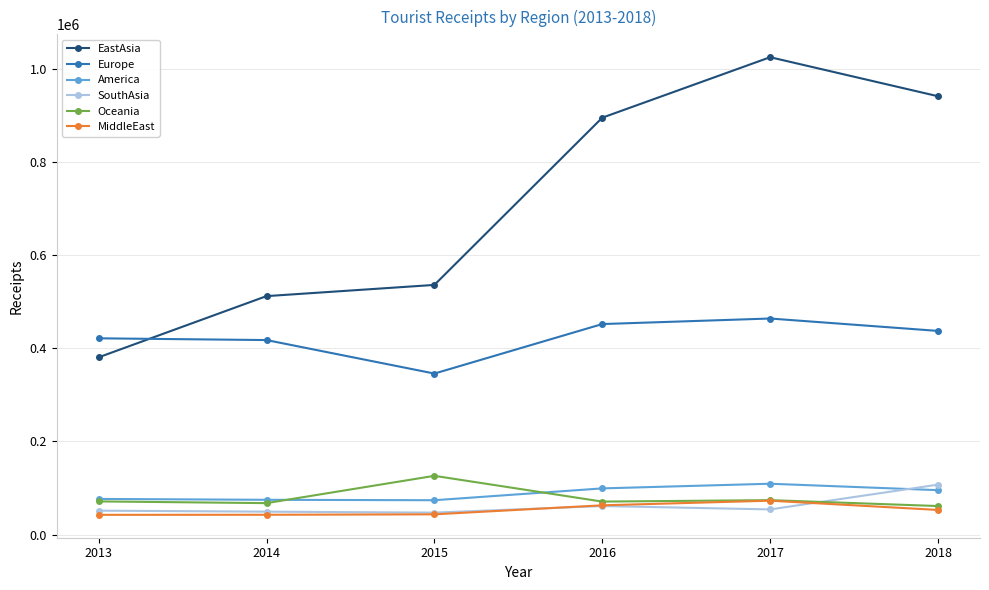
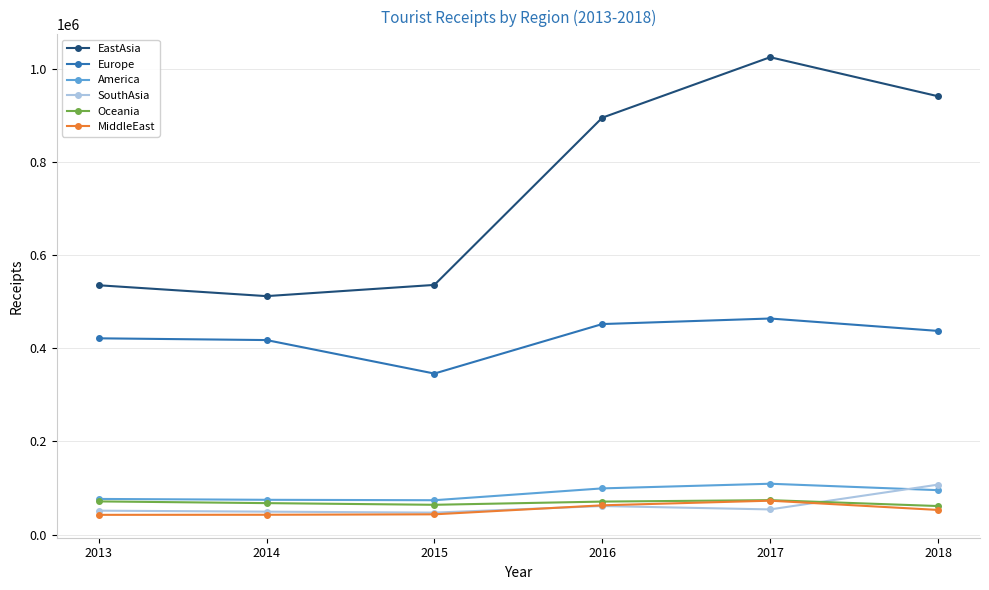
  {
    "EastAsia": {
-     "2013": 380000,
+     "2013": 530000,
      "2014": 510000,
      "2015": 540000,
      "2016": 890000,
      "2017": 1020000,
      "2018": 940000
    },
    "Europe": {
      "2013": 420000,
      "2014": 420000,
      "2015": 350000,
      "2016": 450000,
      "2017": 460000,
      "2018": 440000
    },
    "America": {
      "2014": 70000,
      "2015": 70000,
      "2016": 100000,
      "2017": 110000,
      "2018": 100000
    },
    "SouthAsia": {
      "2013": 50000,
      "2014": 50000,
      "2017": 50000,
      "2018": 110000
    },
    "Oceania": {
      "2014": 70000,
-     "2015": 130000,
+     "2015": 60000,
      "2016": 70000,
      "2018": 60000
    },
    "MiddleEast": {
      "2013": 40000,
      "2014": 40000,
      "2018": 50000
    }
  }
